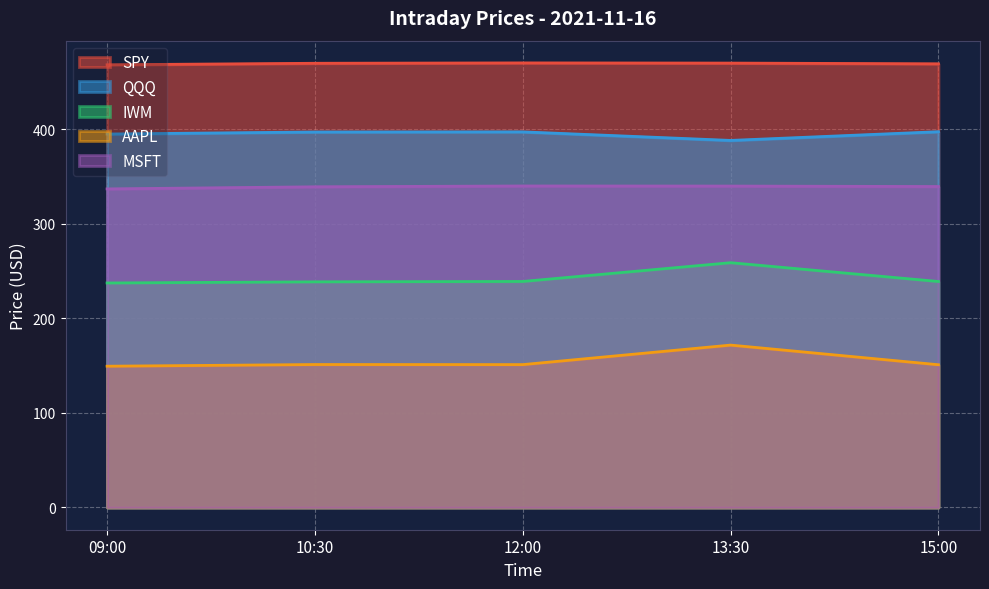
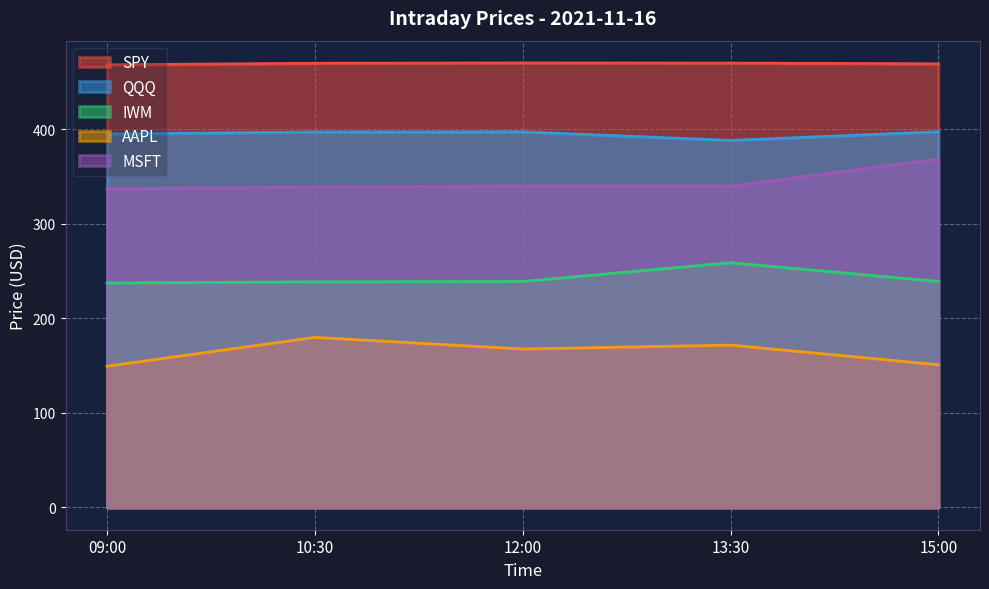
  {
    "SPY": {
      "10:30": 470,
      "12:00": 470,
      "13:30": 470,
      "15:00": 470
    },
    "QQQ": {
      "10:30": 400,
      "12:00": 400,
      "13:30": 390,
      "15:00": 400
    },
    "IWM": {
      "09:00": 240,
      "10:30": 240,
      "12:00": 240,
      "13:30": 260,
      "15:00": 240
    },
    "AAPL": {
      "09:00": 150,
-     "10:30": 150,
-     "12:00": 150,
+     "10:30": 180,
+     "12:00": 170,
      "13:30": 170,
      "15:00": 150
    },
    "MSFT": {
      "09:00": 340,
      "10:30": 340,
      "12:00": 340,
      "13:30": 340,
-     "15:00": 340
+     "15:00": 370
    }
  }
